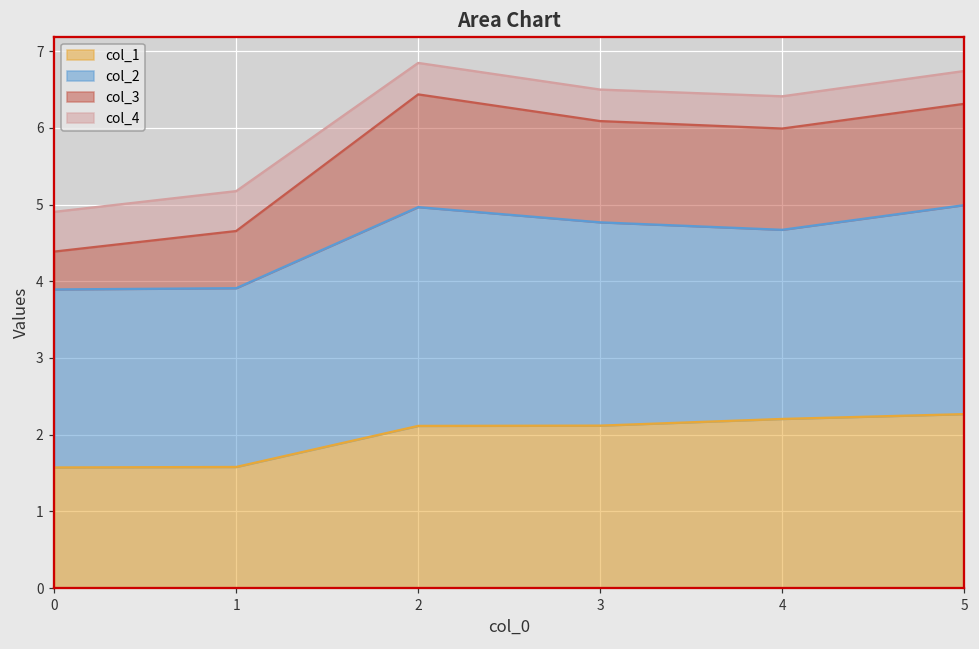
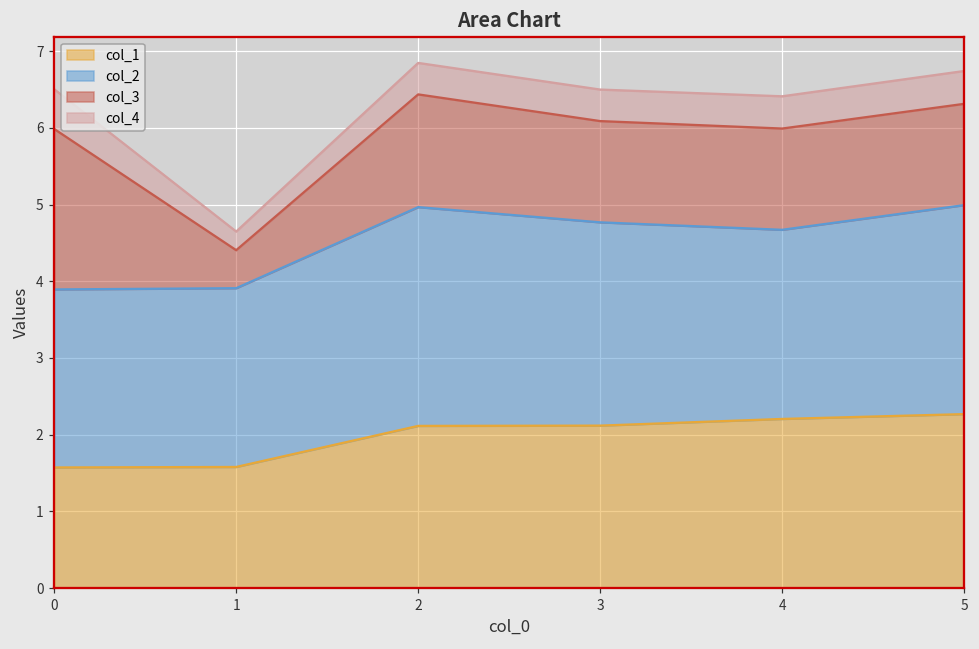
  {
    "col_1": {
      "0": 1.6,
      "1": 1.6,
      "2": 2.1,
      "3": 2.1,
      "4": 2.2,
      "5": 2.3
    },
    "col_2": {
      "0": 2.3,
      "1": 2.3,
      "2": 2.9,
      "3": 2.6,
      "4": 2.5,
      "5": 2.7
    },
    "col_3": {
-     "0": 0.5,
-     "1": 0.7,
+     "0": 2.1,
+     "1": 0.5,
      "2": 1.5,
      "3": 1.3,
      "4": 1.3,
      "5": 1.3
    },
    "col_4": {
      "0": 0.5,
-     "1": 0.5,
+     "1": 0.2,
      "2": 0.4,
      "3": 0.4,
      "4": 0.4,
      "5": 0.4
    }
  }
